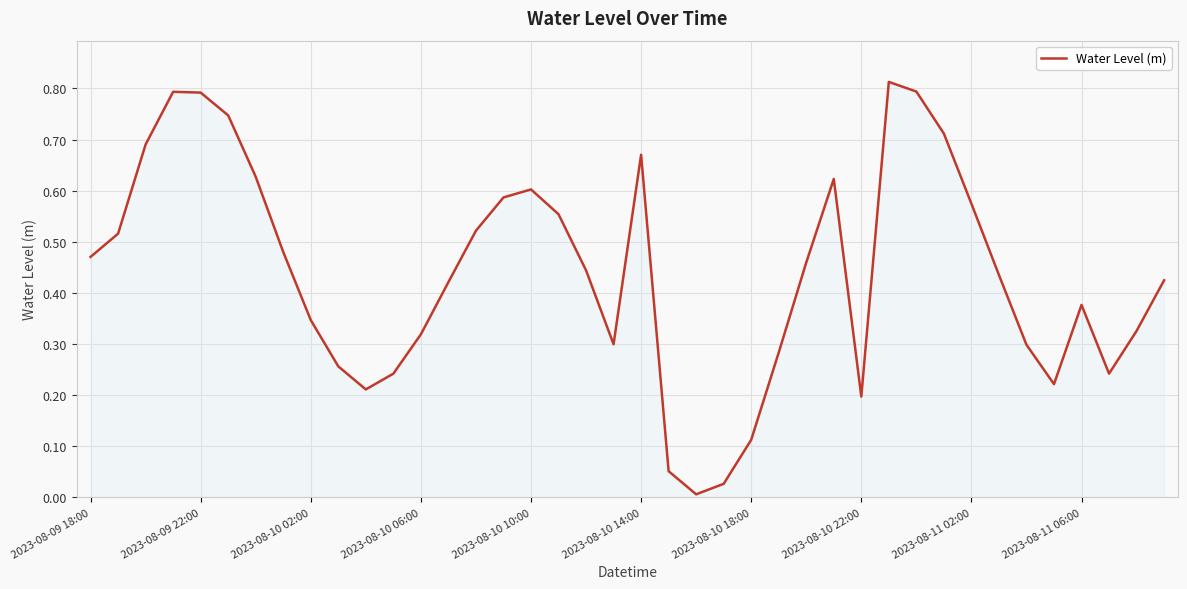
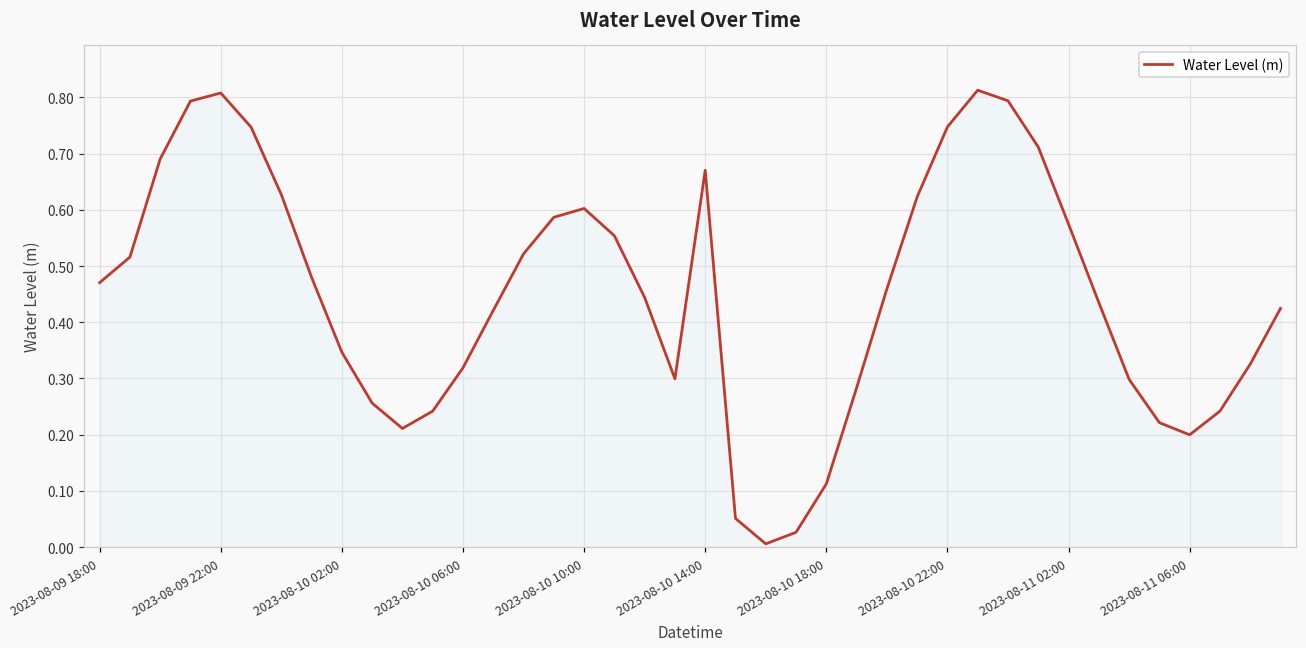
  {
    "2023-08-09 18:00": 0.47,
-   "2023-08-09 22:00": 0.79,
+   "2023-08-09 22:00": 0.81,
    "2023-08-10 02:00": 0.35,
    "2023-08-10 06:00": 0.32,
    "2023-08-10 10:00": 0.60,
    "2023-08-10 14:00": 0.67,
    "2023-08-10 18:00": 0.11,
-   "2023-08-10 22:00": 0.20,
+   "2023-08-10 22:00": 0.75,
    "2023-08-11 02:00": 0.57,
-   "2023-08-11 06:00": 0.38
+   "2023-08-11 06:00": 0.20
  }
